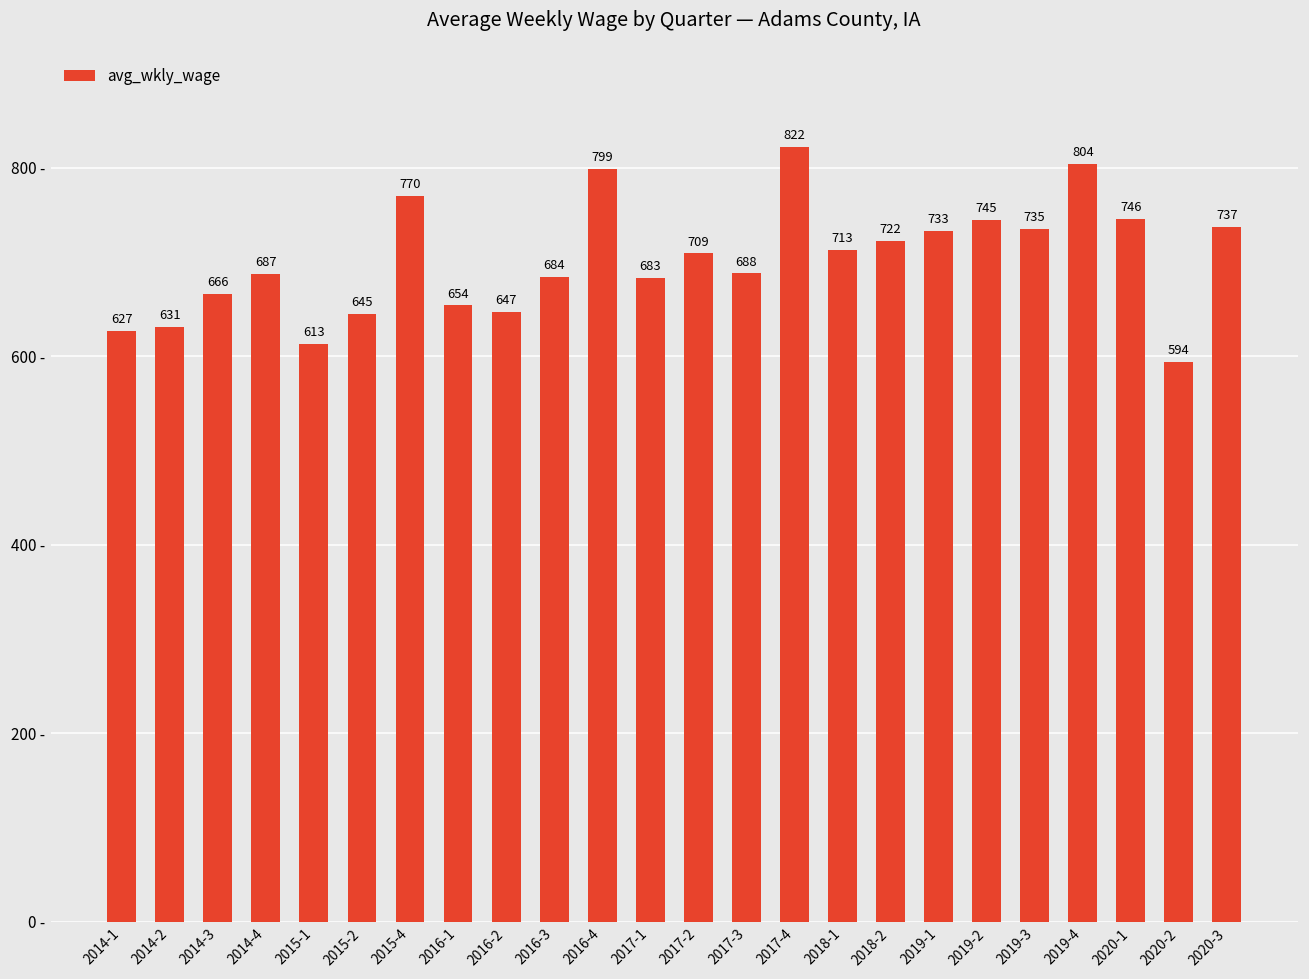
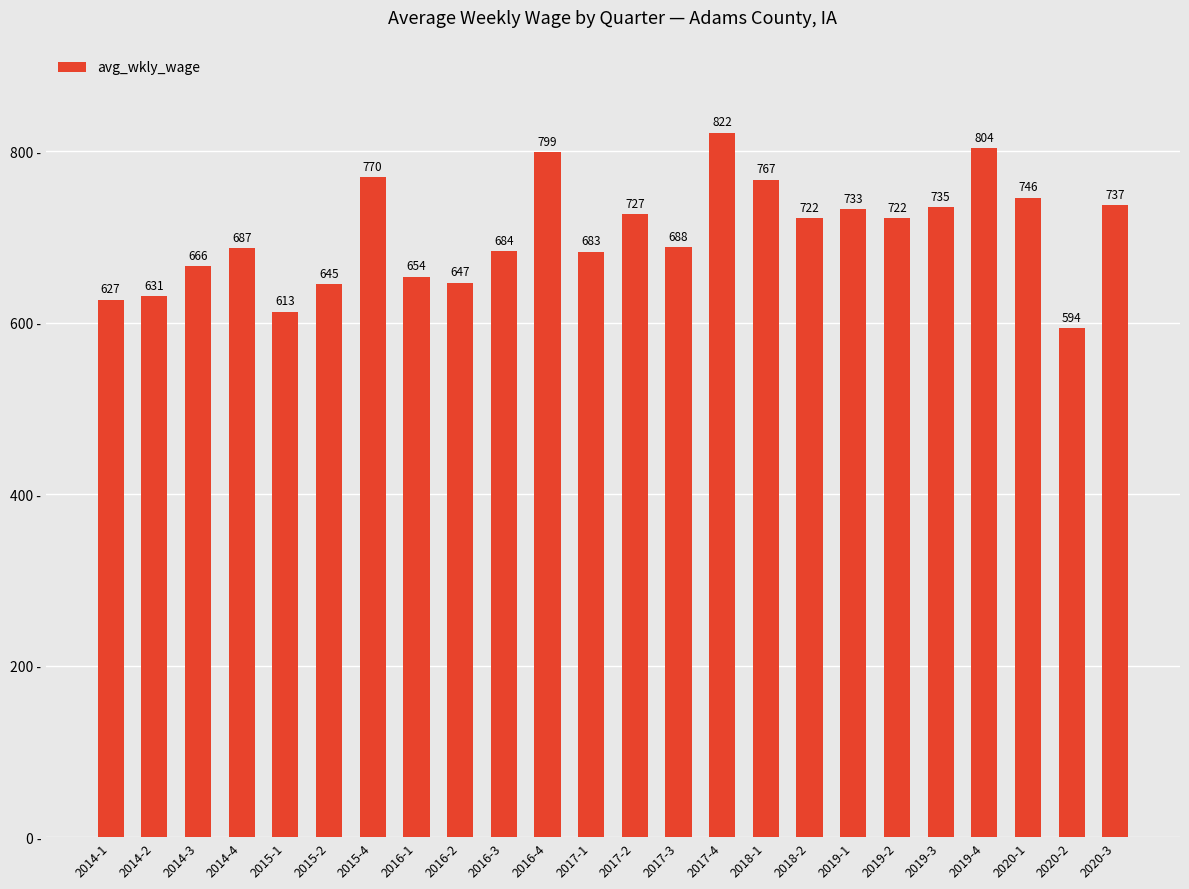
  {
    "2014-1": 627,
    "2014-2": 631,
    "2014-3": 666,
    "2014-4": 687,
    "2015-1": 613,
    "2015-2": 645,
    "2015-4": 770,
    "2016-1": 654,
    "2016-2": 647,
    "2016-3": 684,
    "2016-4": 799,
    "2017-1": 683,
-   "2017-2": 709,
+   "2017-2": 727,
    "2017-3": 688,
    "2017-4": 822,
-   "2018-1": 713,
+   "2018-1": 767,
    "2018-2": 722,
    "2019-1": 733,
-   "2019-2": 745,
+   "2019-2": 722,
    "2019-3": 735,
    "2019-4": 804,
    "2020-1": 746,
    "2020-2": 594,
    "2020-3": 737
  }
